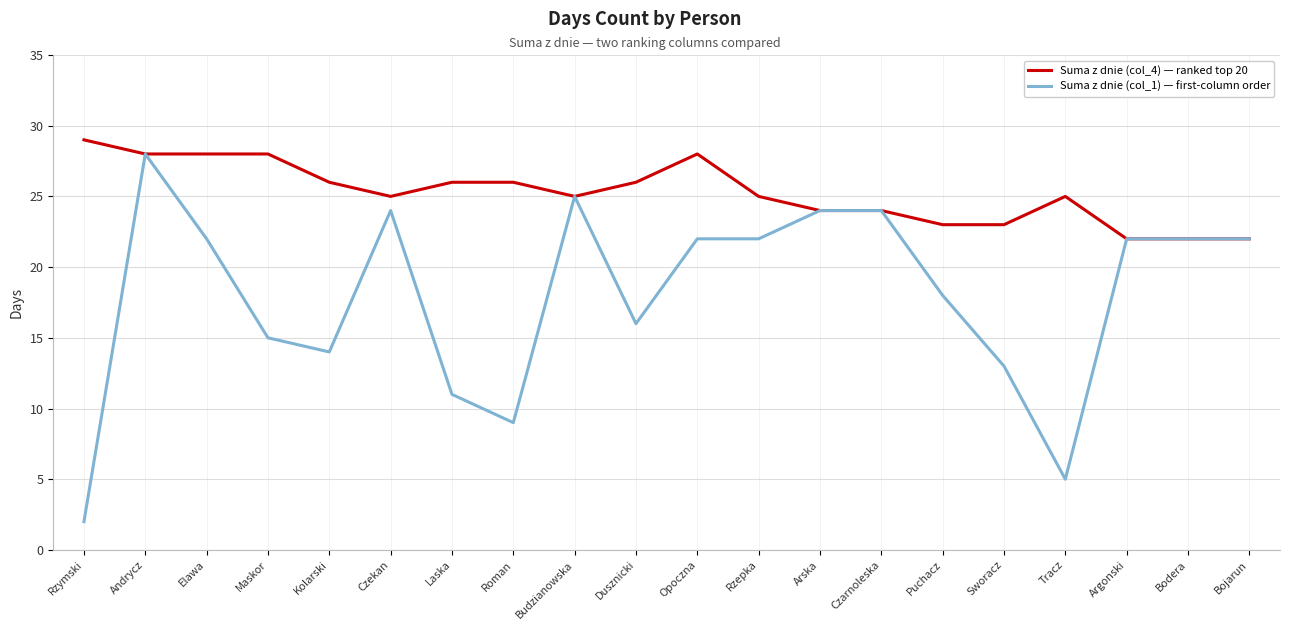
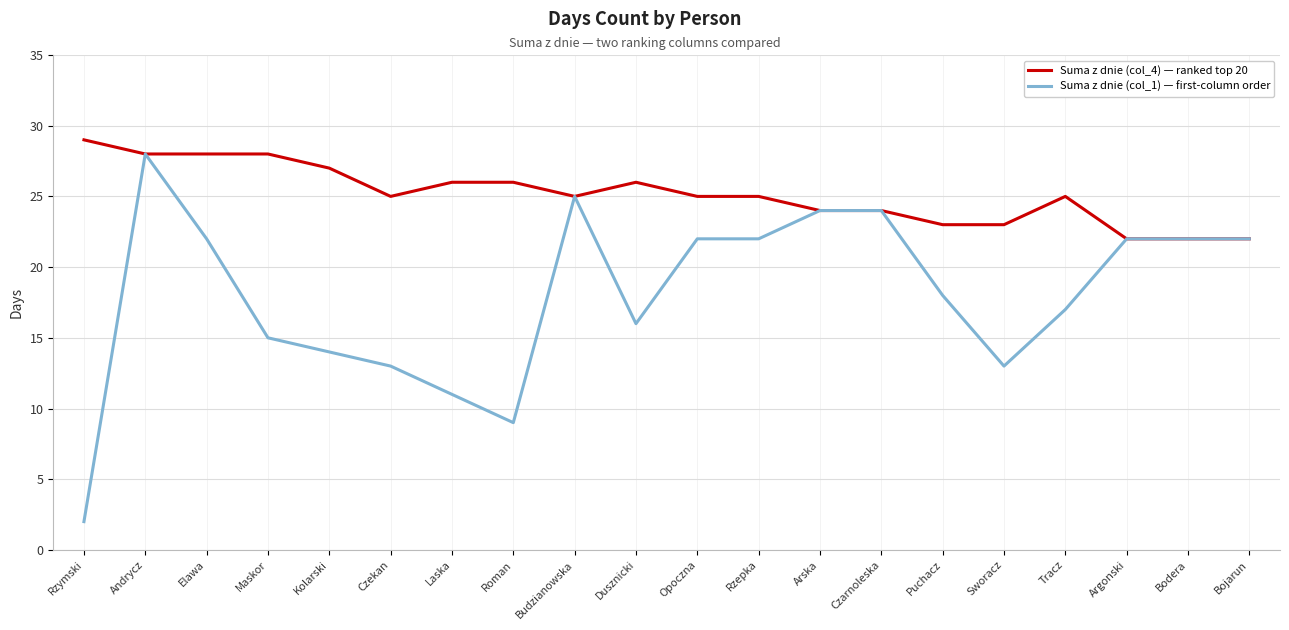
  {
    "Suma z dnie (col_4) — ranked top 20": {
      "Rzymski": 29,
      "Elawa": 28,
      "Maskor": 28,
-     "Kolarski": 26,
+     "Kolarski": 27,
      "Czekan": 25,
      "Laska": 26,
      "Roman": 26,
      "Dusznicki": 26,
-     "Opoczna": 28,
+     "Opoczna": 25,
      "Rzepka": 25,
      "Puchacz": 23,
      "Sworacz": 23,
      "Tracz": 25
    },
    "Suma z dnie (col_1) — first-column order": {
      "Rzymski": 2,
      "Elawa": 22,
      "Maskor": 15,
      "Kolarski": 14,
-     "Czekan": 24,
+     "Czekan": 13,
      "Laska": 11,
      "Roman": 9,
      "Dusznicki": 16,
      "Opoczna": 22,
      "Rzepka": 22,
      "Puchacz": 18,
      "Sworacz": 13,
-     "Tracz": 5
+     "Tracz": 17
    }
  }
